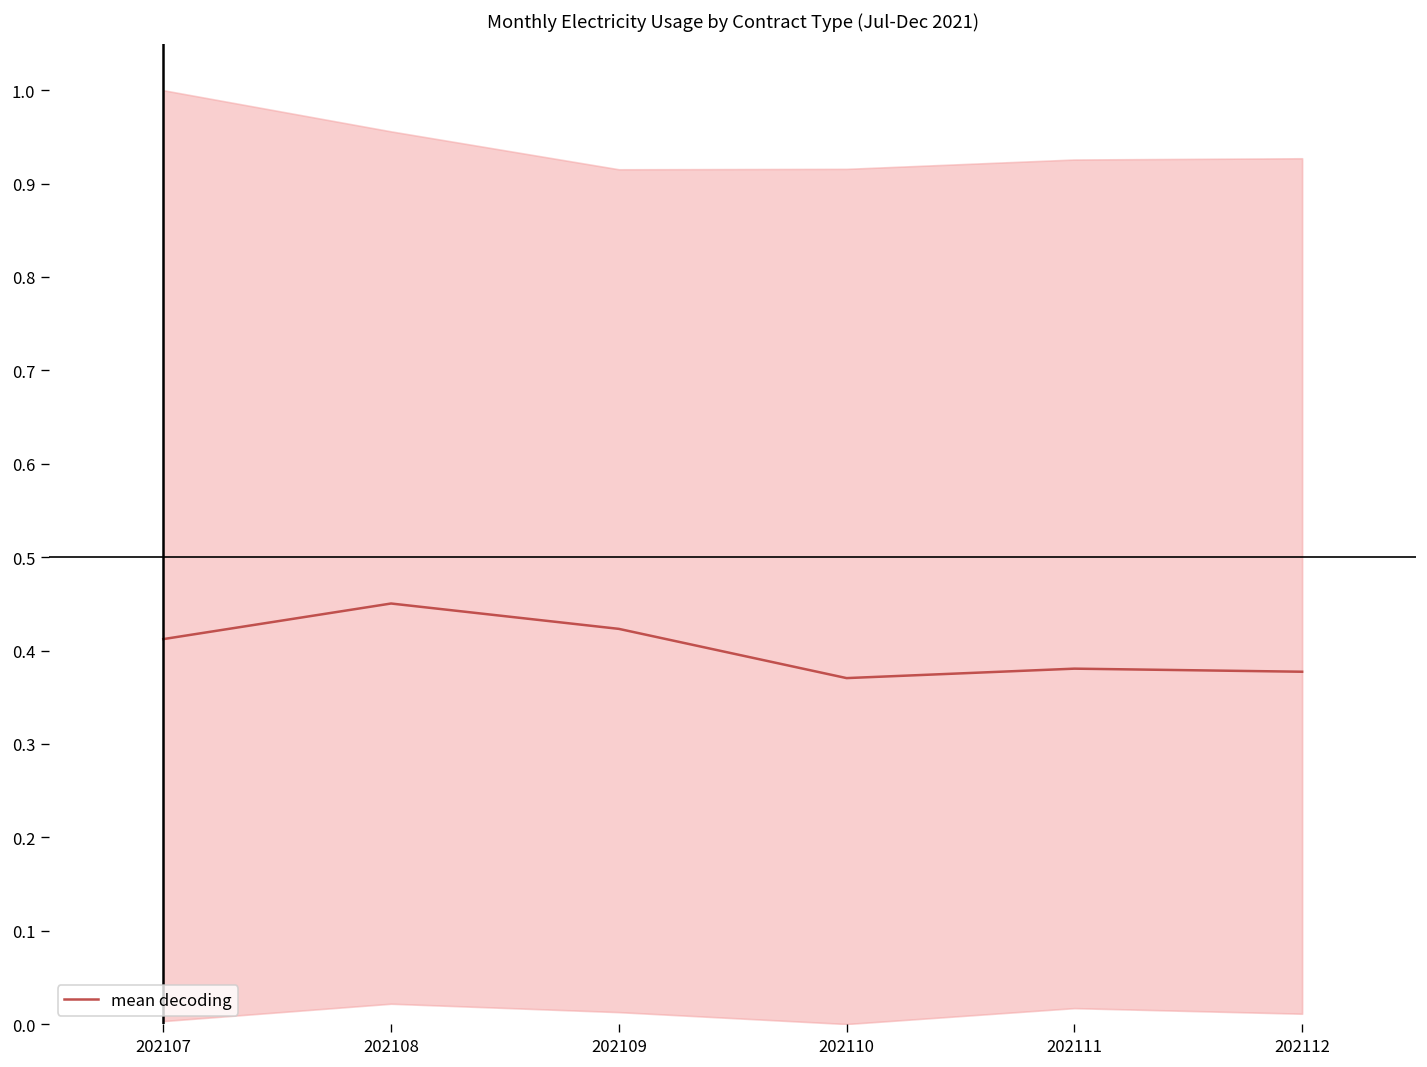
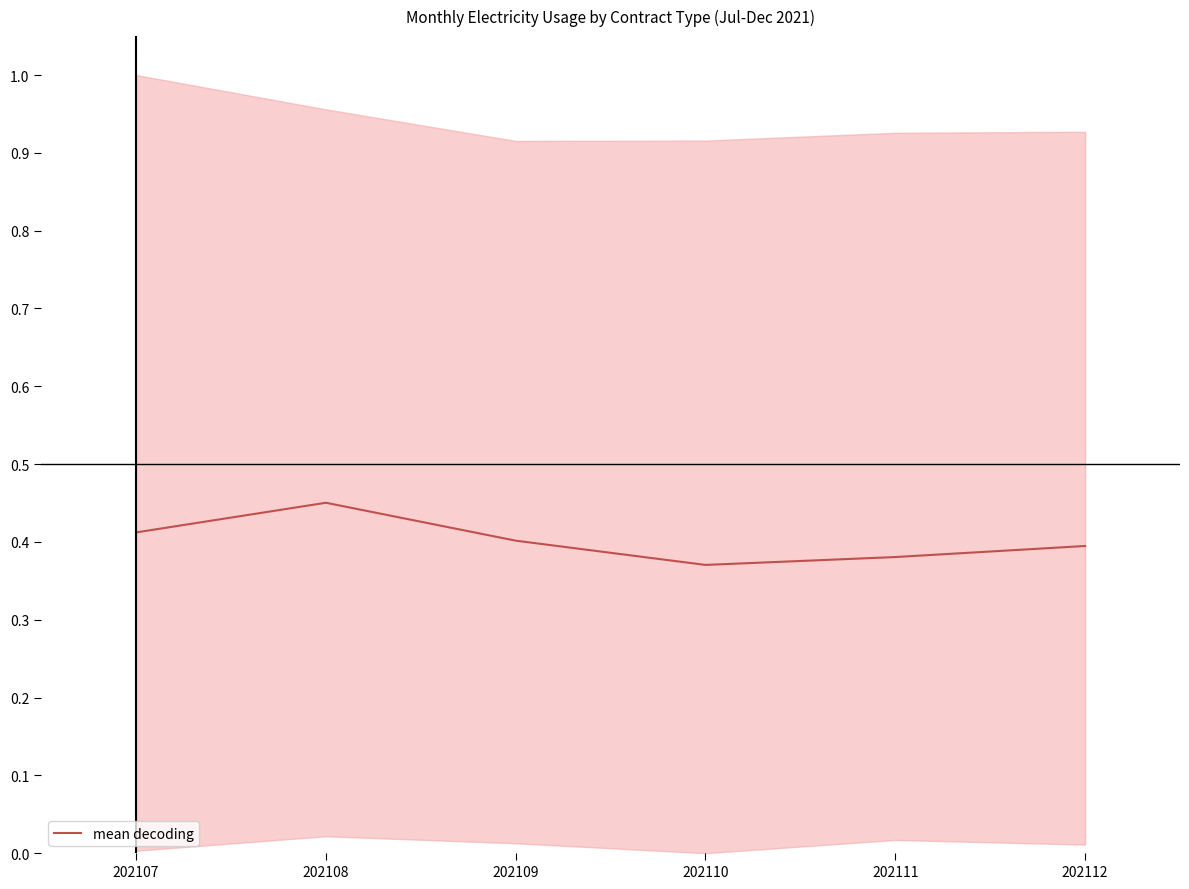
  {
    "mean decoding": {
      "202107": 0.41,
      "202108": 0.45,
-     "202109": 0.42,
+     "202109": 0.40,
      "202110": 0.37,
      "202111": 0.38,
-     "202112": 0.38
+     "202112": 0.39
    }
  }
